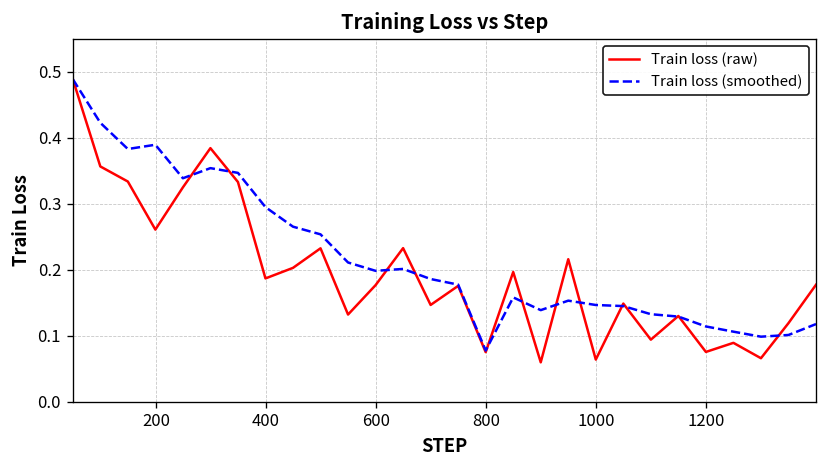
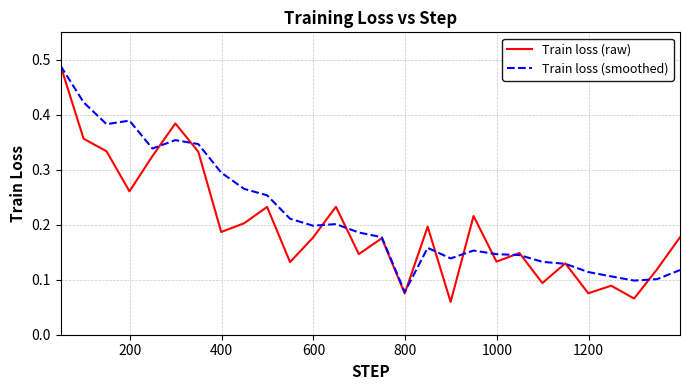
  {
    "Train loss (raw)": {
      "200": 0.26,
      "400": 0.19,
      "600": 0.18,
-     "1000": 0.06,
+     "1000": 0.13,
      "1200": 0.08
    },
    "Train loss (smoothed)": {
      "200": 0.39,
      "400": 0.29,
      "600": 0.20,
      "1000": 0.15,
      "1200": 0.11
    }
  }
